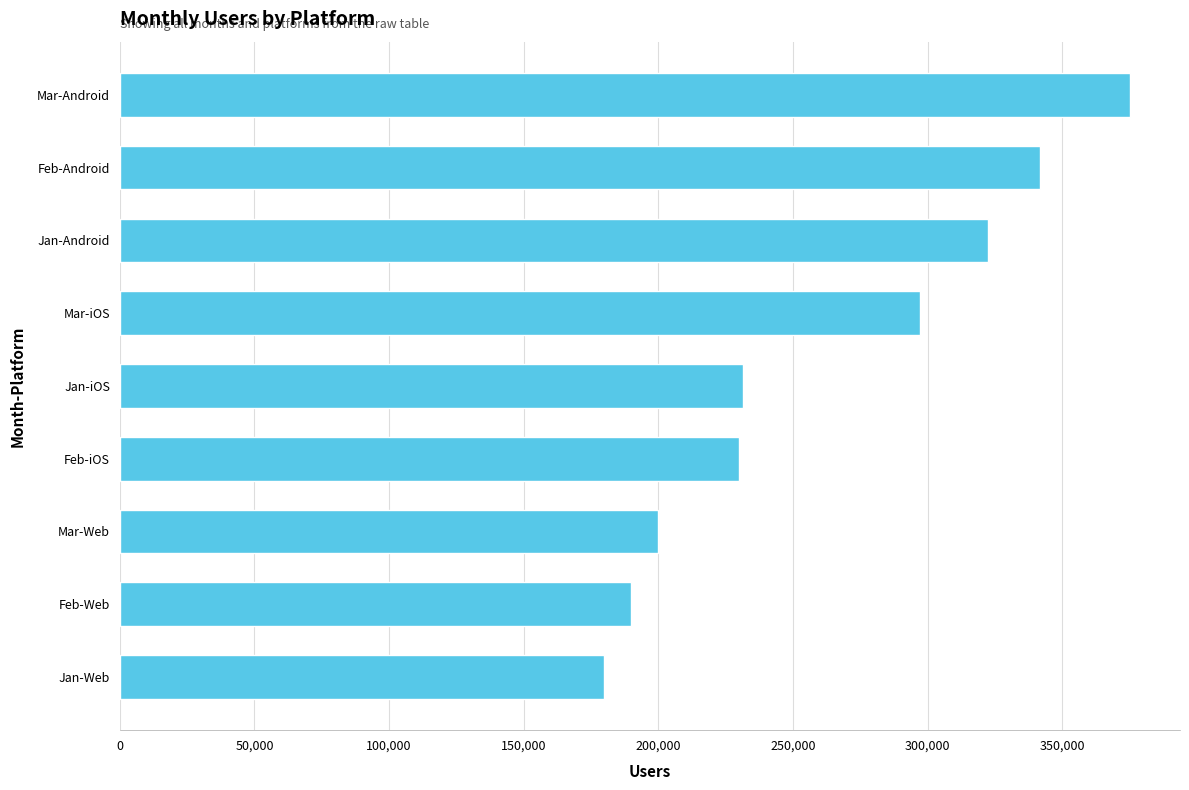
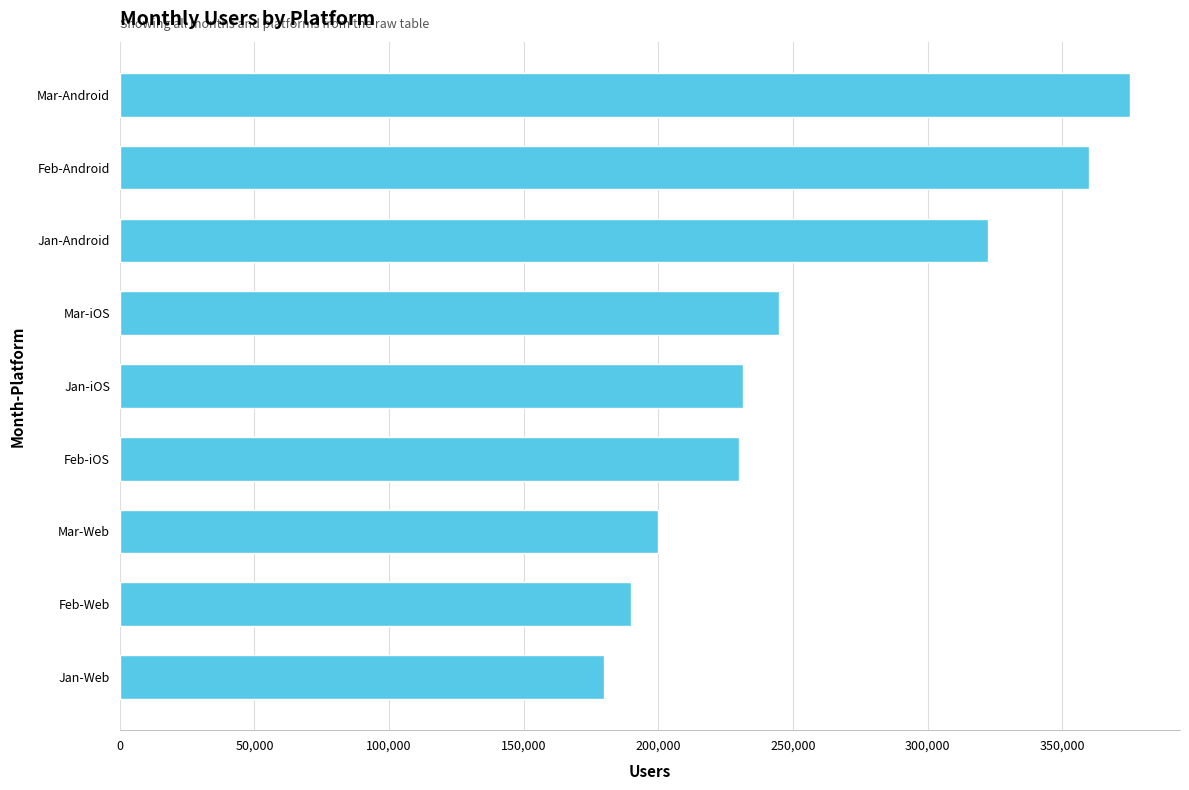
  {
    "Mar-Android": "375,000",
-   "Feb-Android": "342,000",
+   "Feb-Android": "360,000",
    "Jan-Android": "323,000",
-   "Mar-iOS": "297,000",
+   "Mar-iOS": "245,000",
    "Jan-iOS": "232,000",
    "Feb-iOS": "230,000",
    "Mar-Web": "200,000",
    "Feb-Web": "190,000",
    "Jan-Web": "180,000"
  }
